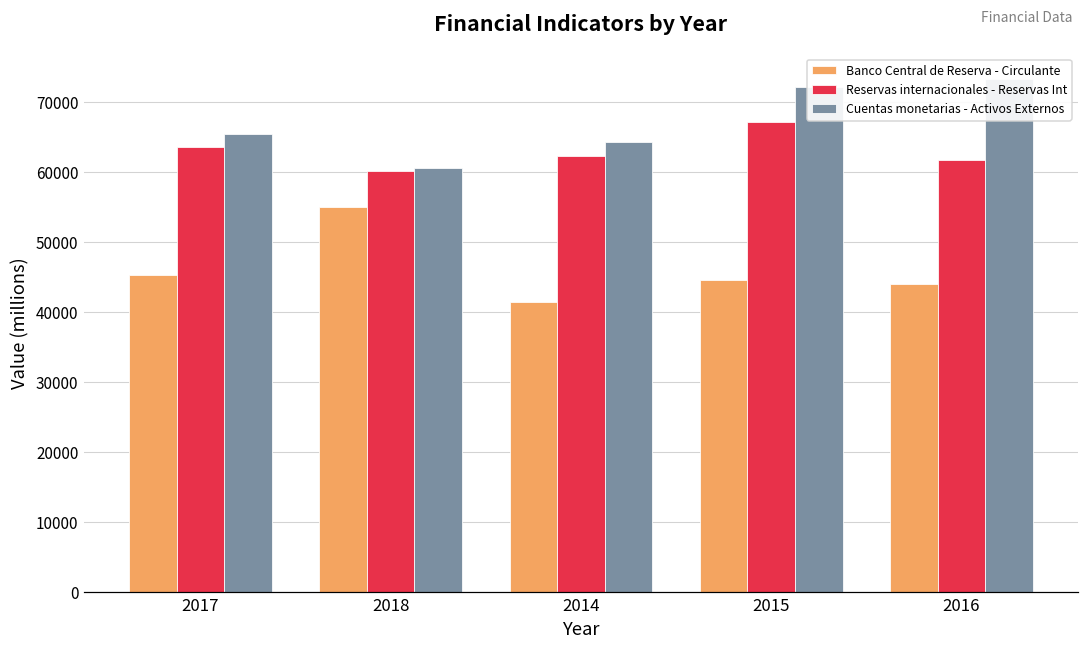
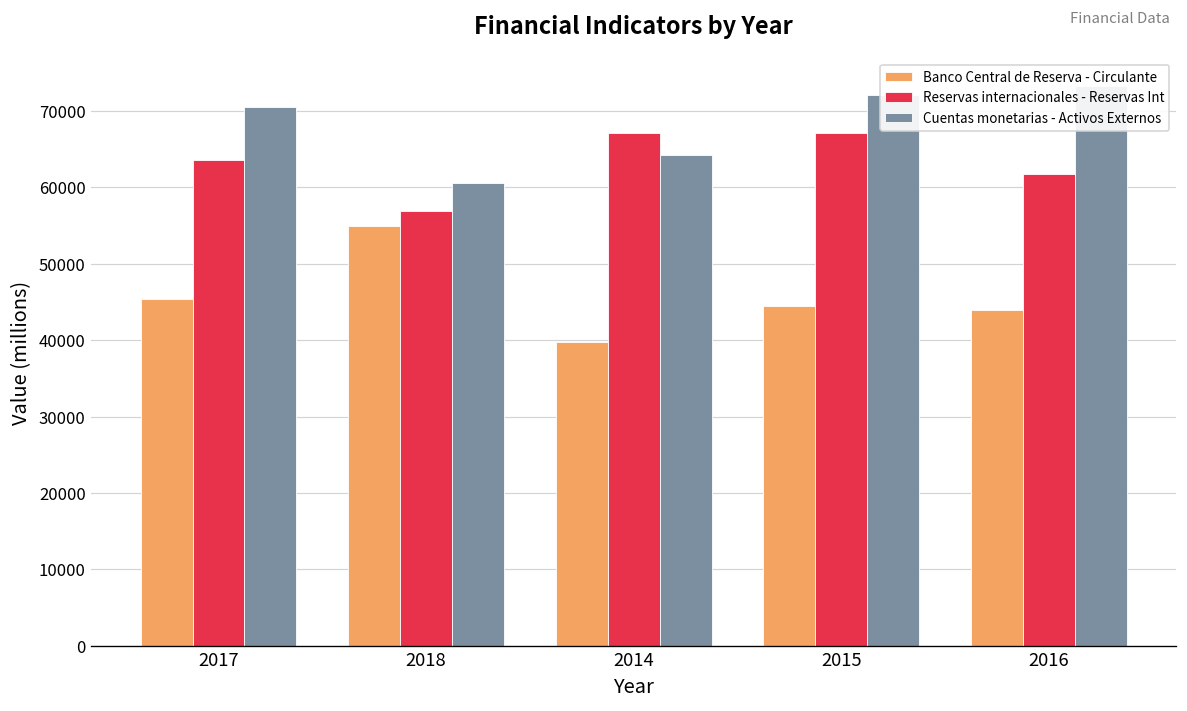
  {
    "Banco Central de Reserva - Circulante": {
      "2017": 45000,
      "2018": 55000,
-     "2014": 42000,
+     "2014": 40000,
      "2015": 45000,
      "2016": 44000
    },
    "Reservas internacionales - Reservas Int": {
      "2017": 64000,
-     "2018": 60000,
-     "2014": 62000,
+     "2018": 57000,
+     "2014": 67000,
      "2015": 67000,
      "2016": 62000
    },
    "Cuentas monetarias - Activos Externos": {
-     "2017": 65000,
+     "2017": 70000,
      "2018": 61000,
      "2014": 64000
    }
  }
